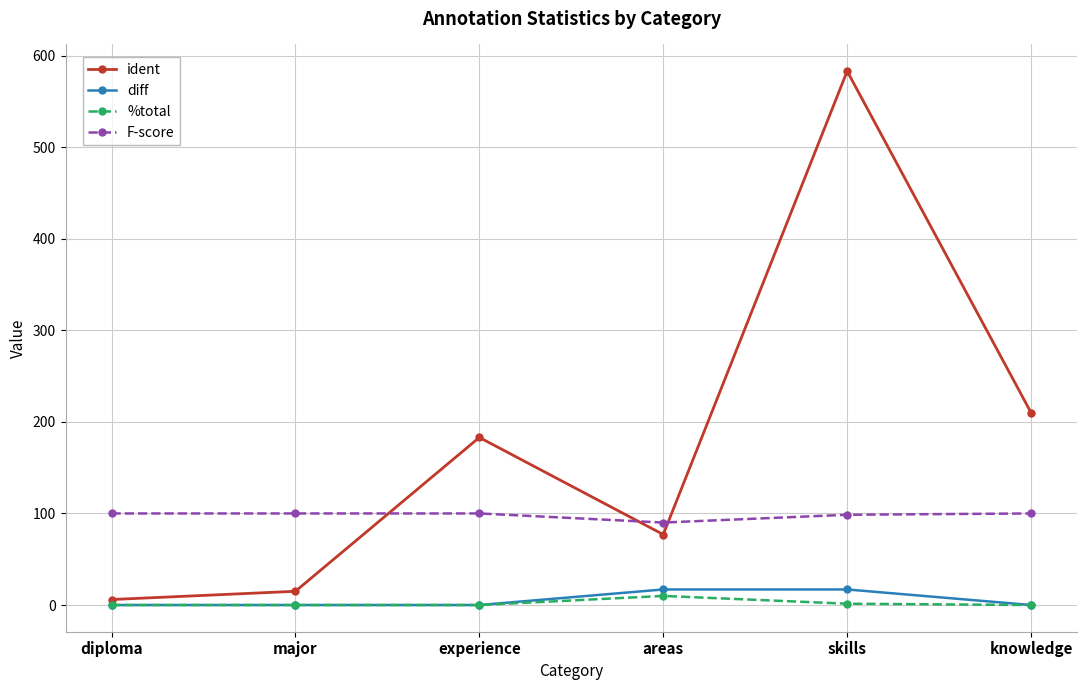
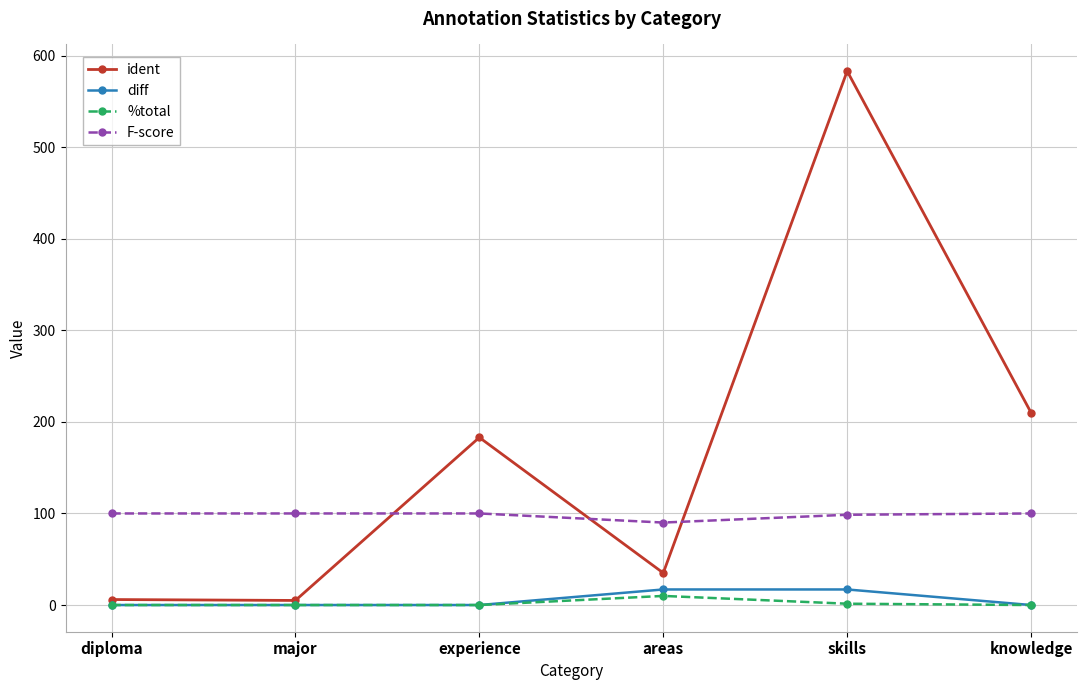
  {
    "ident": {
      "diploma": 10,
-     "major": 20,
+     "major": 10,
      "experience": 180,
-     "areas": 80,
+     "areas": 40,
      "skills": 580,
      "knowledge": 210
    },
    "diff": {
      "areas": 20,
      "skills": 20
    },
    "%total": {
      "areas": 10,
      "skills": 0
    },
    "F-score": {
      "diploma": 100,
      "major": 100,
      "experience": 100,
      "areas": 90,
      "skills": 100,
      "knowledge": 100
    }
  }
